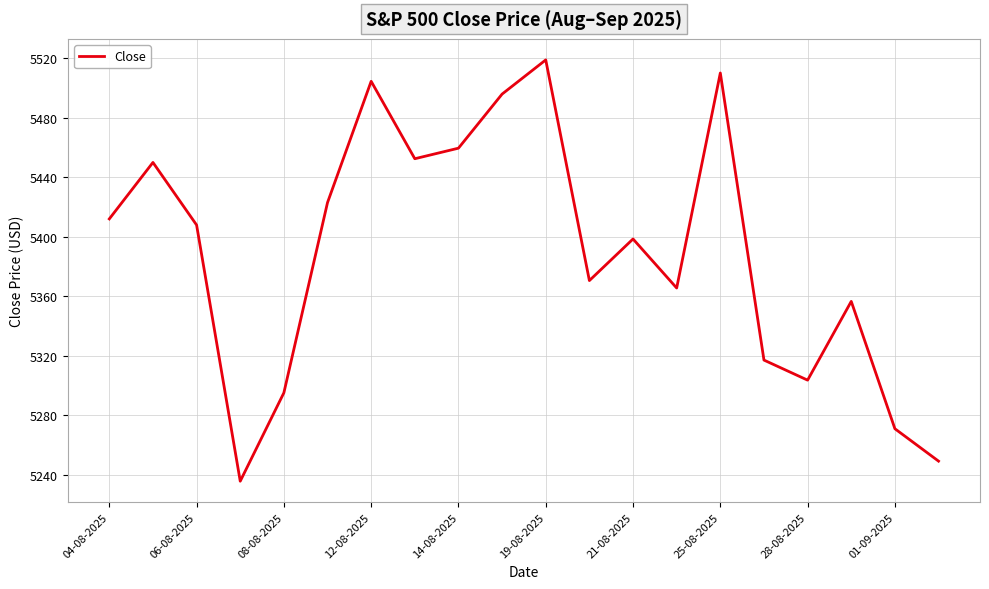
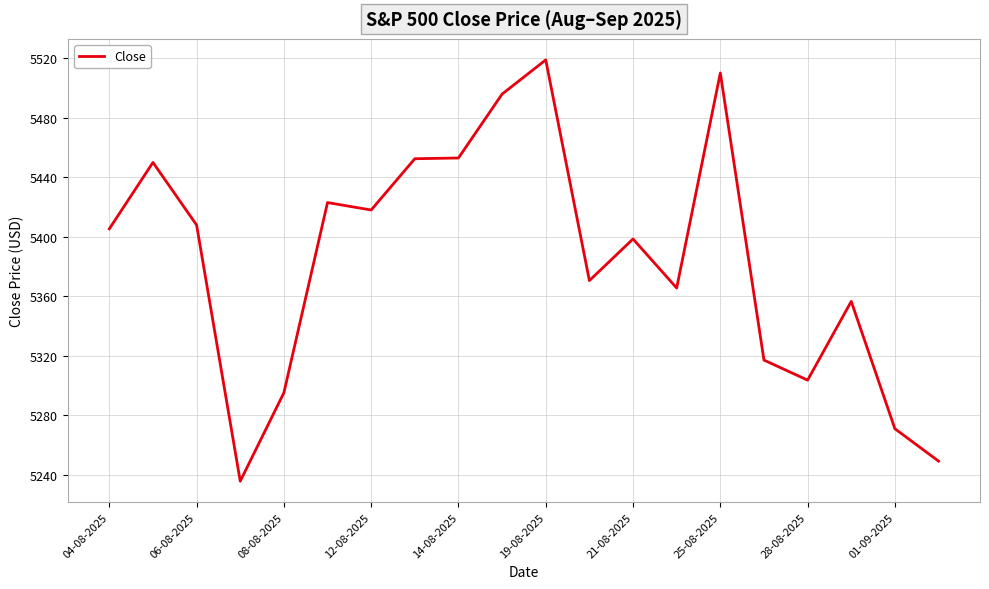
  {
-   "04-08-2025": 5412,
+   "04-08-2025": 5405,
    "06-08-2025": 5408,
    "08-08-2025": 5295,
-   "12-08-2025": 5505,
-   "14-08-2025": 5460,
+   "12-08-2025": 5418,
+   "14-08-2025": 5453,
    "19-08-2025": 5519,
    "21-08-2025": 5399,
    "25-08-2025": 5510,
    "28-08-2025": 5304,
    "01-09-2025": 5271
  }
